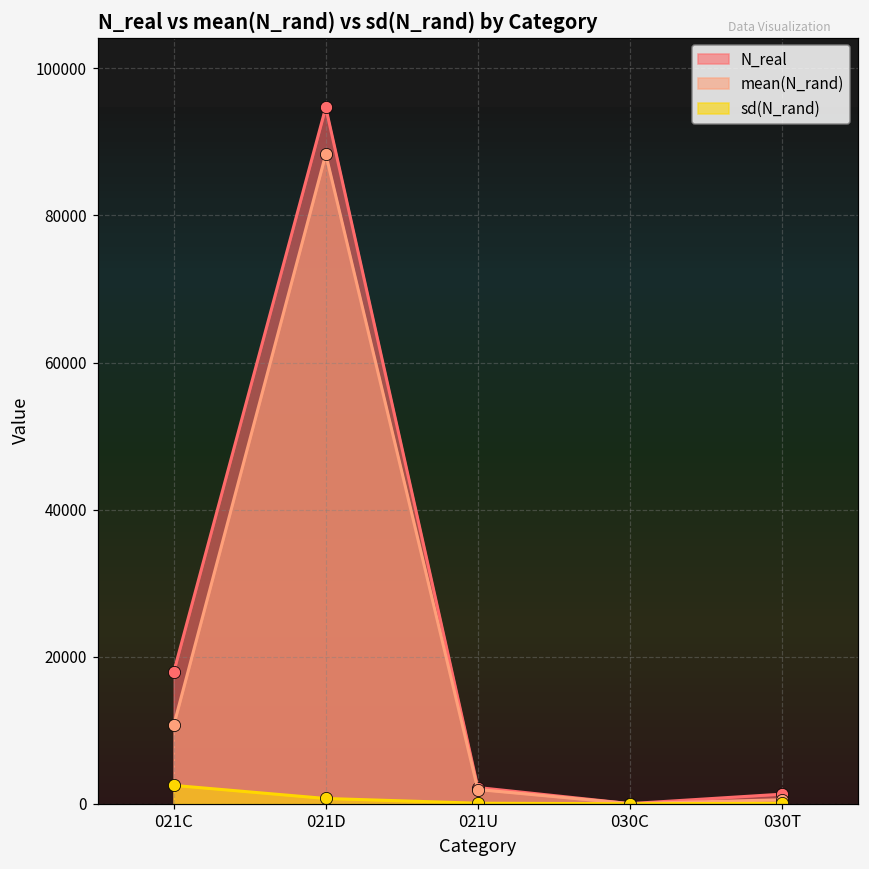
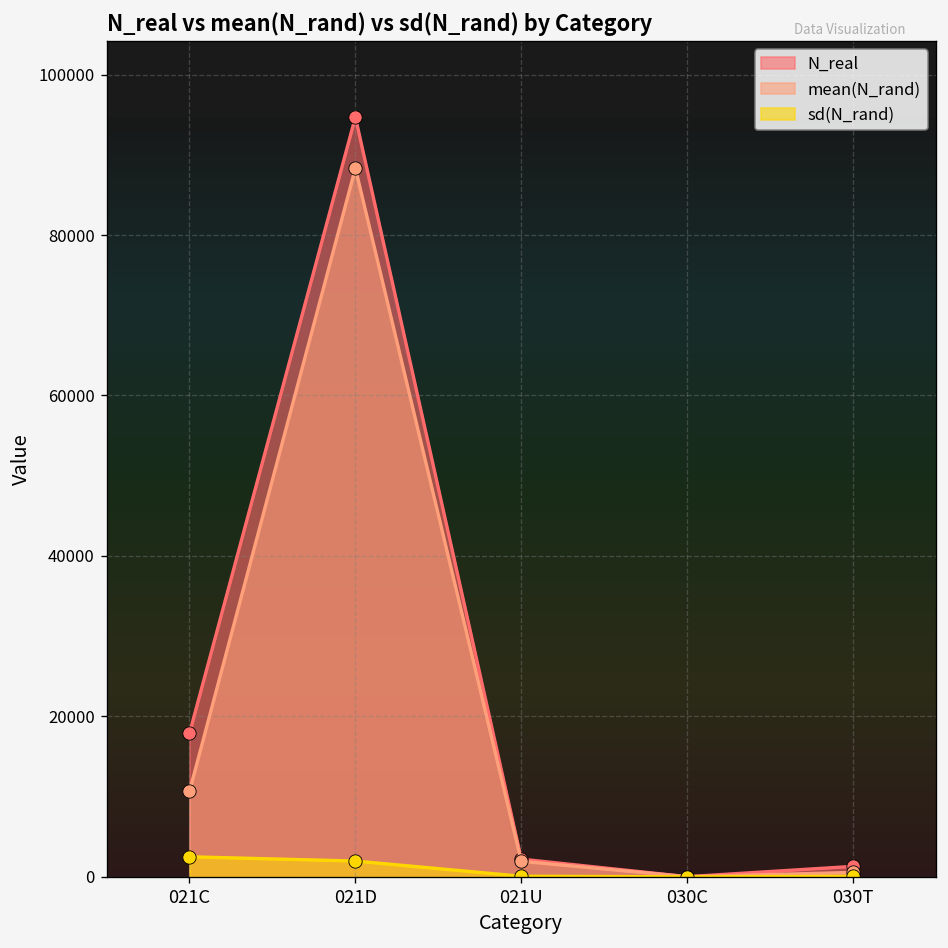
  {
    "sd(N_rand)": {
      "021C": 3000,
-     "021D": 1000,
+     "021D": 2000,
      "021U": 0,
      "030T": 0
    }
  }
